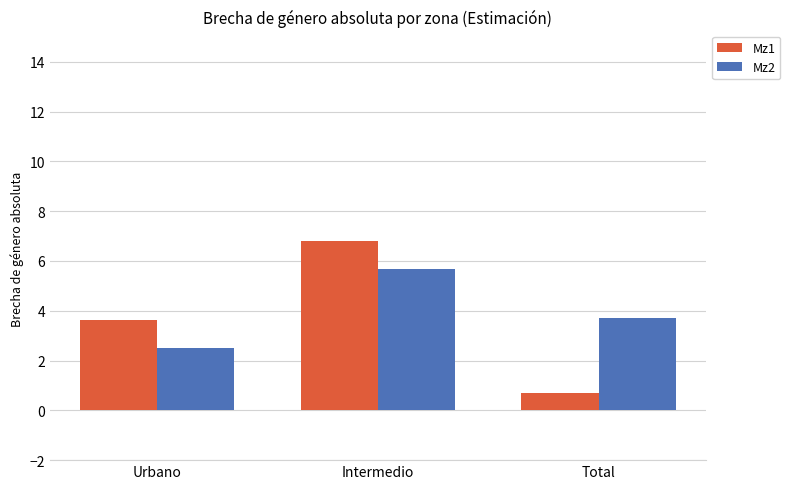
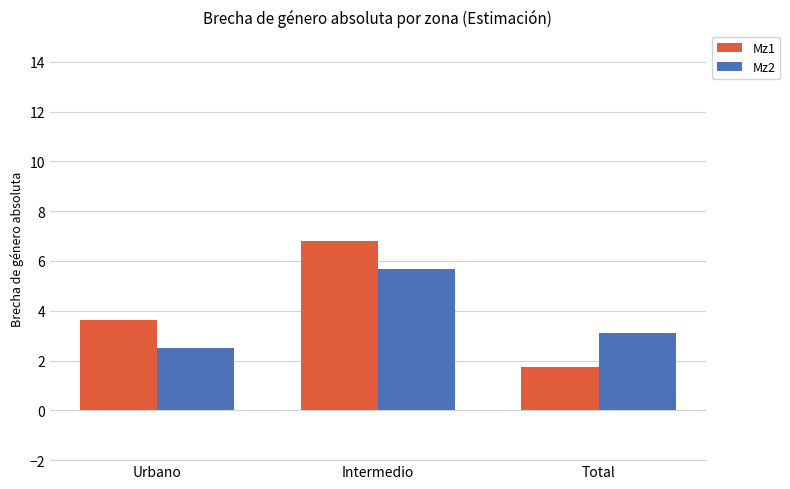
  {
    "Mz1": {
      "Urbano": 3.6,
      "Intermedio": 6.8,
-     "Total": 0.7
+     "Total": 1.7
    },
    "Mz2": {
      "Urbano": 2.5,
      "Intermedio": 5.7,
-     "Total": 3.7
+     "Total": 3.1
    }
  }
